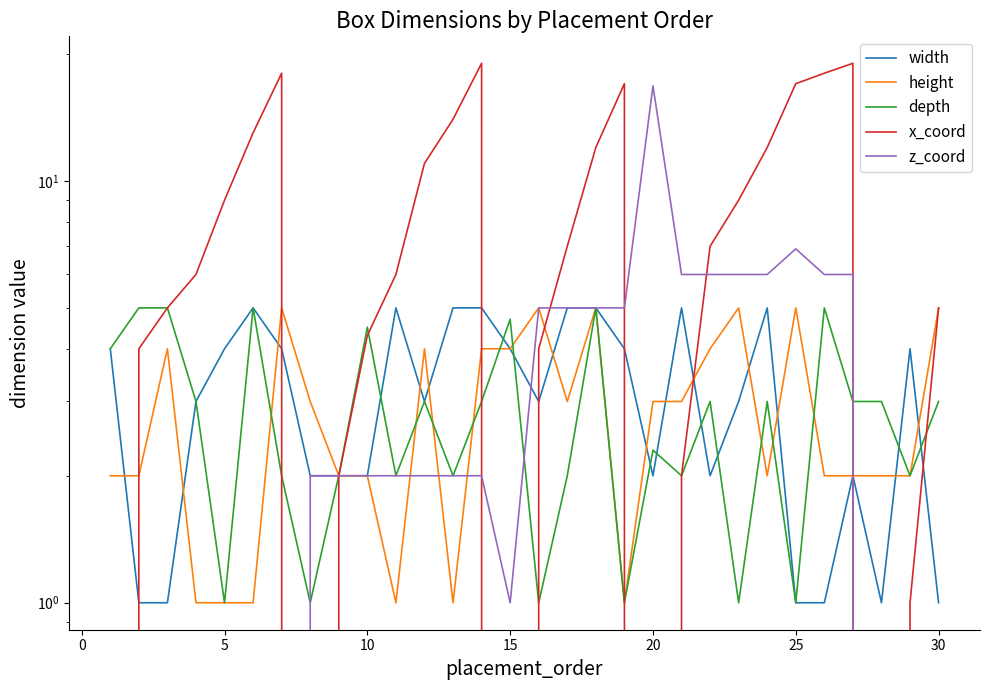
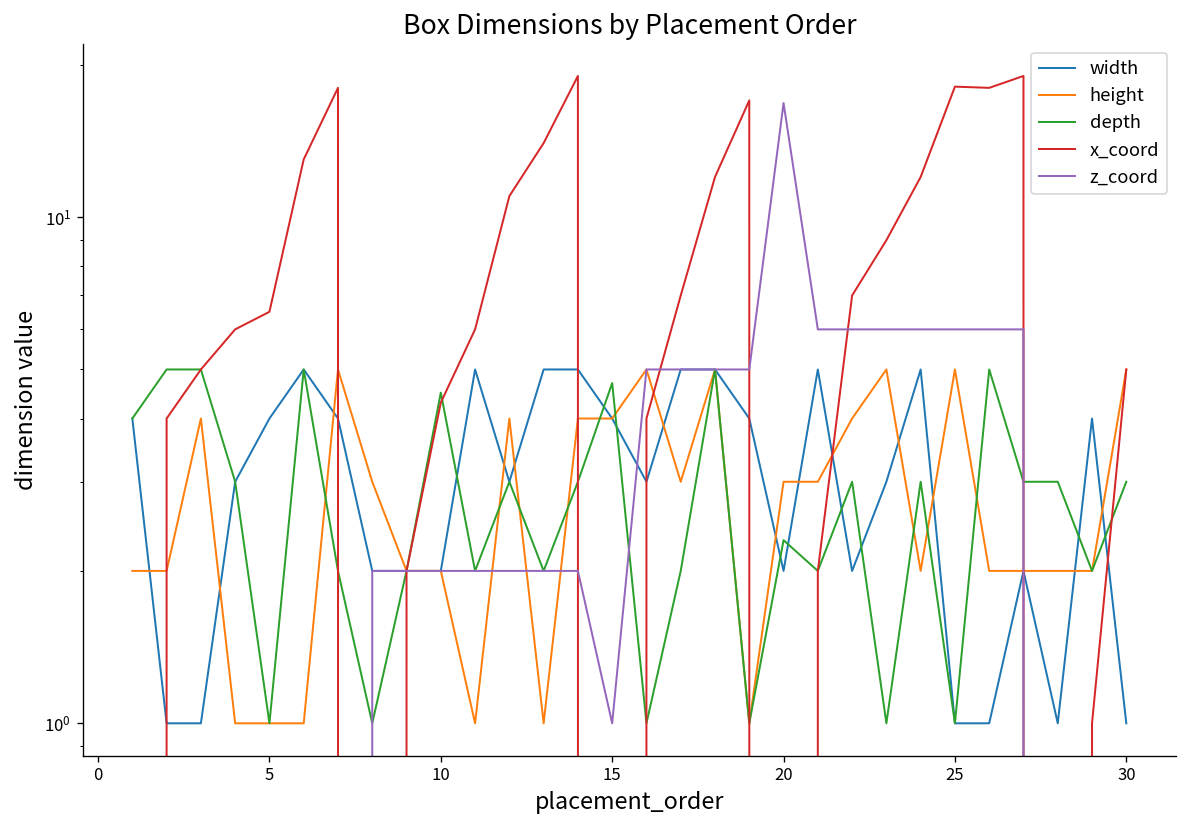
  {
    "width": {
      "5": 4.0,
      "20": 2.0,
      "30": 1.0
    },
    "height": {
      "20": 3.0,
      "25": 5.0
    },
    "depth": {
      "10": 4.5,
      "15": 4.7,
      "20": 2.3,
      "30": 3.0
    },
    "x_coord": {
-     "5": 9.0,
+     "5": 6.5,
      "10": 4.3,
-     "25": 17.0
+     "25": 18.1
    },
    "z_coord": {
      "15": 1.0,
      "20": 16.8,
-     "25": 6.9
+     "25": 6.0
    }
  }
